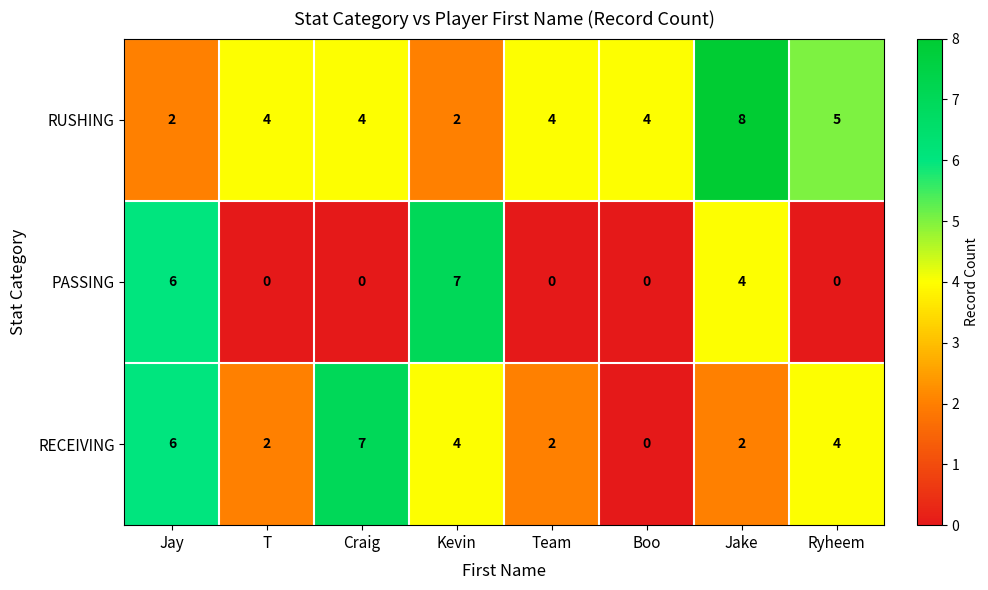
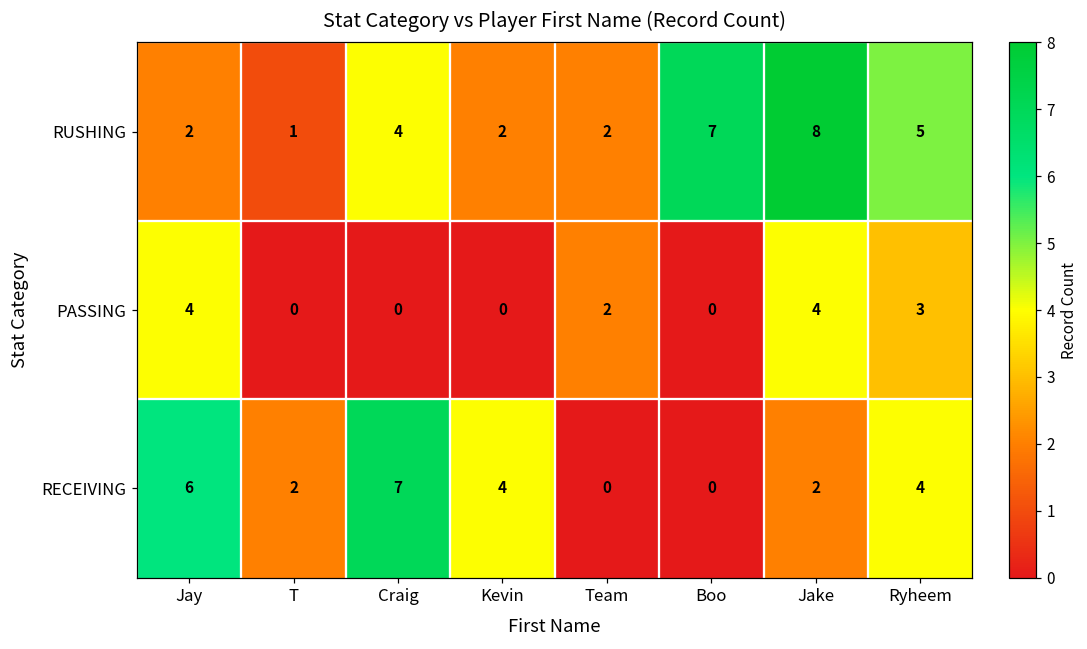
  {
    "RUSHING": {
      "Jay": 2,
-     "T": 4,
+     "T": 1,
      "Craig": 4,
      "Kevin": 2,
-     "Team": 4,
-     "Boo": 4,
+     "Team": 2,
+     "Boo": 7,
      "Jake": 8,
      "Ryheem": 5
    },
    "PASSING": {
-     "Jay": 6,
+     "Jay": 4,
      "T": 0,
      "Craig": 0,
-     "Kevin": 7,
-     "Team": 0,
+     "Kevin": 0,
+     "Team": 2,
      "Boo": 0,
      "Jake": 4,
-     "Ryheem": 0
+     "Ryheem": 3
    },
    "RECEIVING": {
      "Jay": 6,
      "T": 2,
      "Craig": 7,
      "Kevin": 4,
-     "Team": 2,
+     "Team": 0,
      "Boo": 0,
      "Jake": 2,
      "Ryheem": 4
    }
  }
